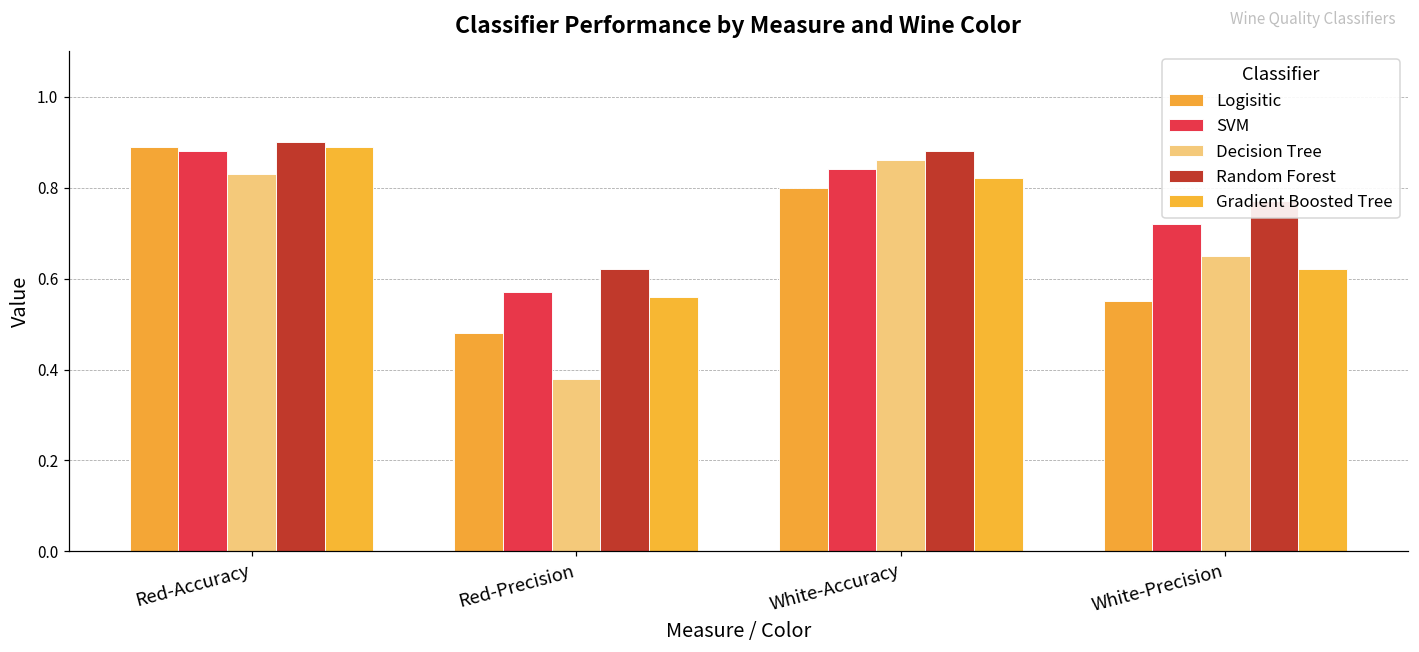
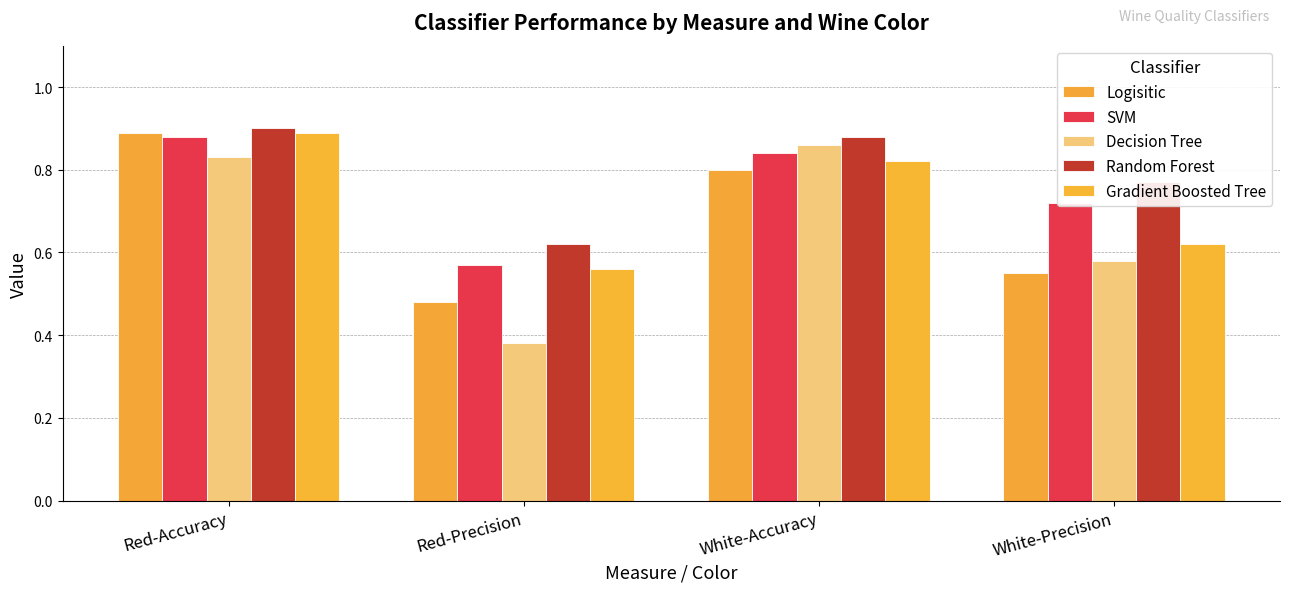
  {
    "Decision Tree": {
      "Red-Accuracy": 0.83,
      "Red-Precision": 0.38,
      "White-Accuracy": 0.86,
-     "White-Precision": 0.65
+     "White-Precision": 0.58
    }
  }
